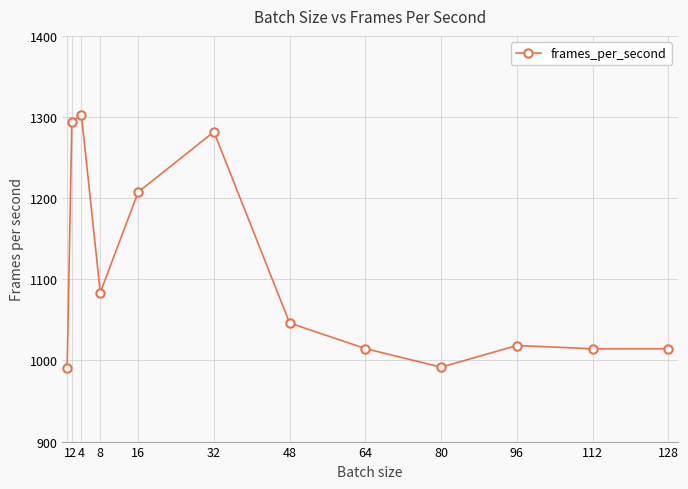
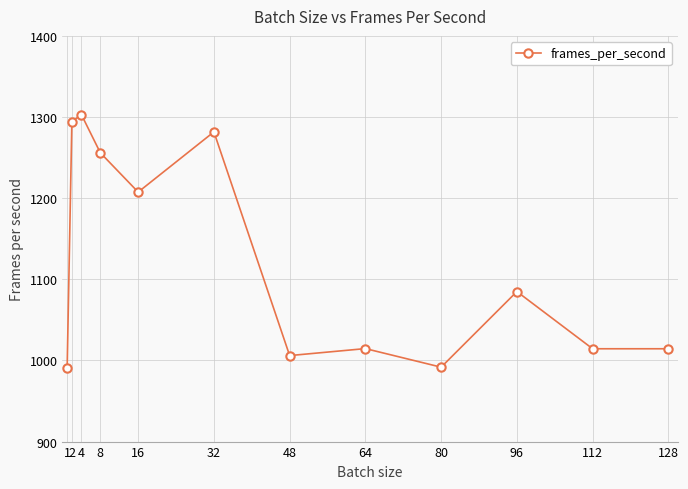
  {
    "4": 1300,
-   "8": 1080,
+   "8": 1260,
    "16": 1210,
    "32": 1280,
-   "48": 1050,
+   "48": 1010,
    "64": 1010,
    "80": 990,
-   "96": 1020,
+   "96": 1080,
    "112": 1010,
    "128": 1010
  }
